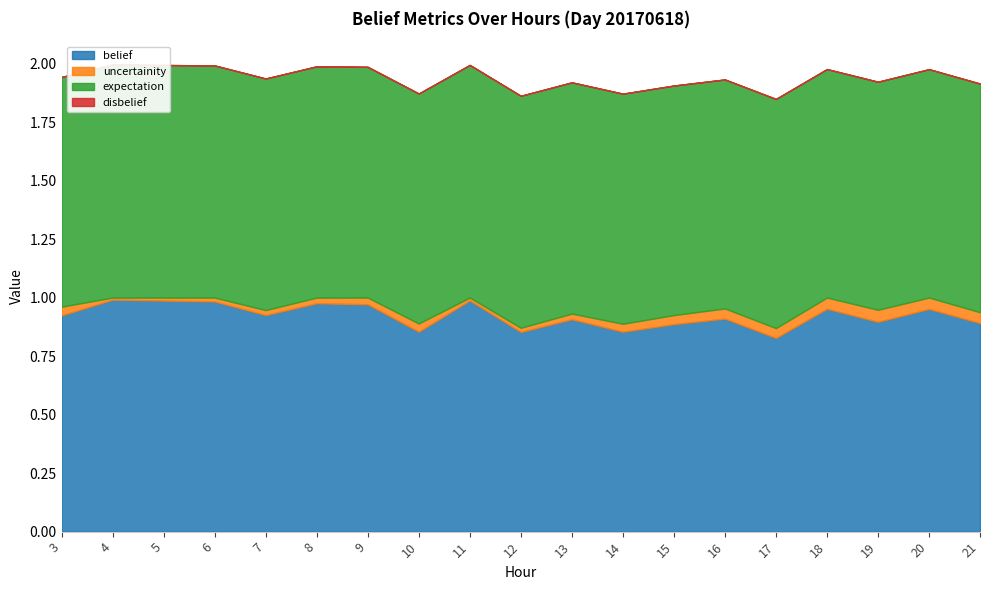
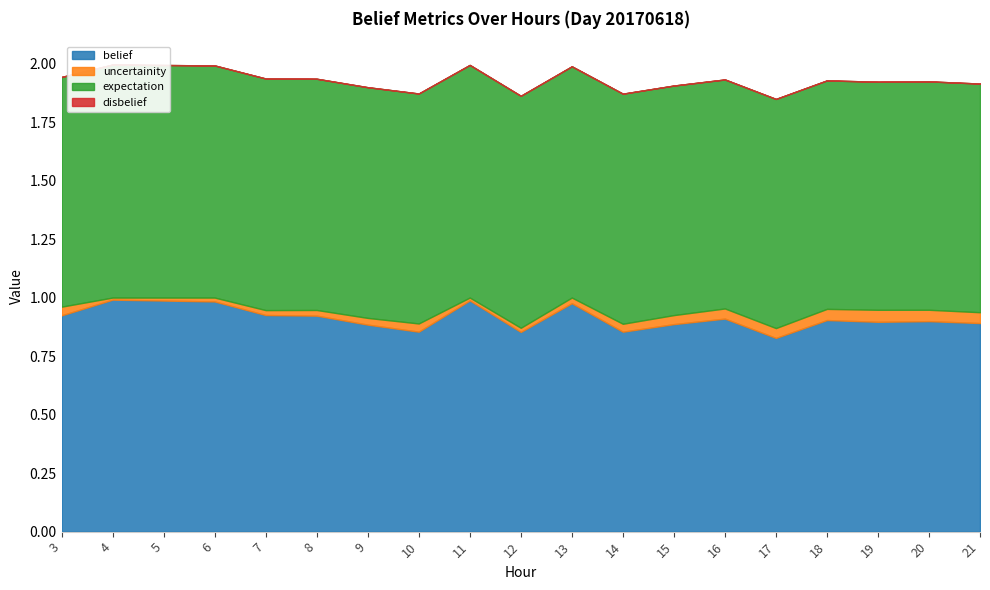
  {
    "belief": {
      "3": 0.92,
      "5": 0.99,
      "6": 0.98,
      "7": 0.93,
-     "8": 0.98,
-     "9": 0.97,
+     "8": 0.92,
+     "9": 0.88,
      "10": 0.85,
      "11": 0.99,
      "12": 0.85,
-     "13": 0.91,
+     "13": 0.98,
      "14": 0.85,
      "15": 0.89,
      "16": 0.91,
      "17": 0.83,
-     "18": 0.95,
+     "18": 0.90,
      "19": 0.90,
-     "20": 0.95,
+     "20": 0.90,
      "21": 0.89
    },
    "uncertainity": {
      "3": 0.04,
      "5": 0.01,
      "6": 0.02,
      "7": 0.02,
      "8": 0.02,
      "9": 0.03,
      "10": 0.04,
      "11": 0.01,
      "12": 0.02,
      "13": 0.02,
      "14": 0.03,
      "15": 0.04,
      "16": 0.04,
      "17": 0.04,
      "18": 0.05,
      "19": 0.05,
      "20": 0.05,
      "21": 0.05
    }
  }
